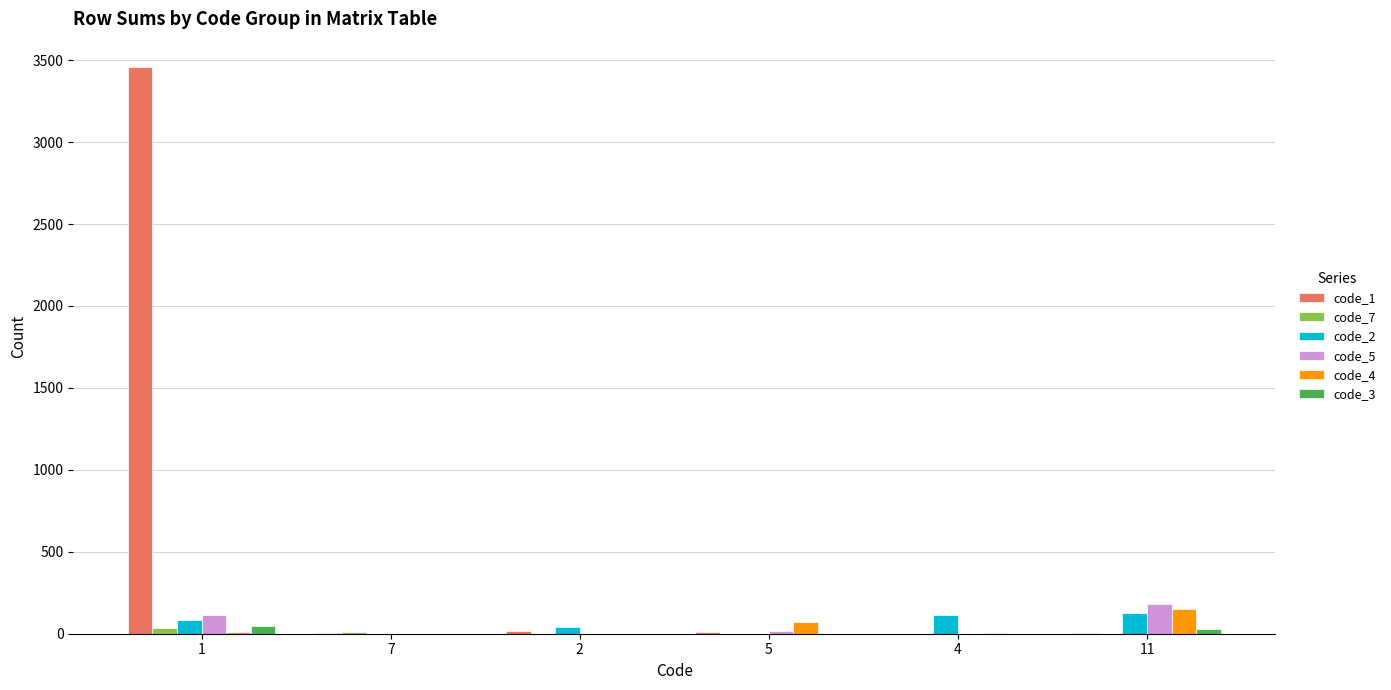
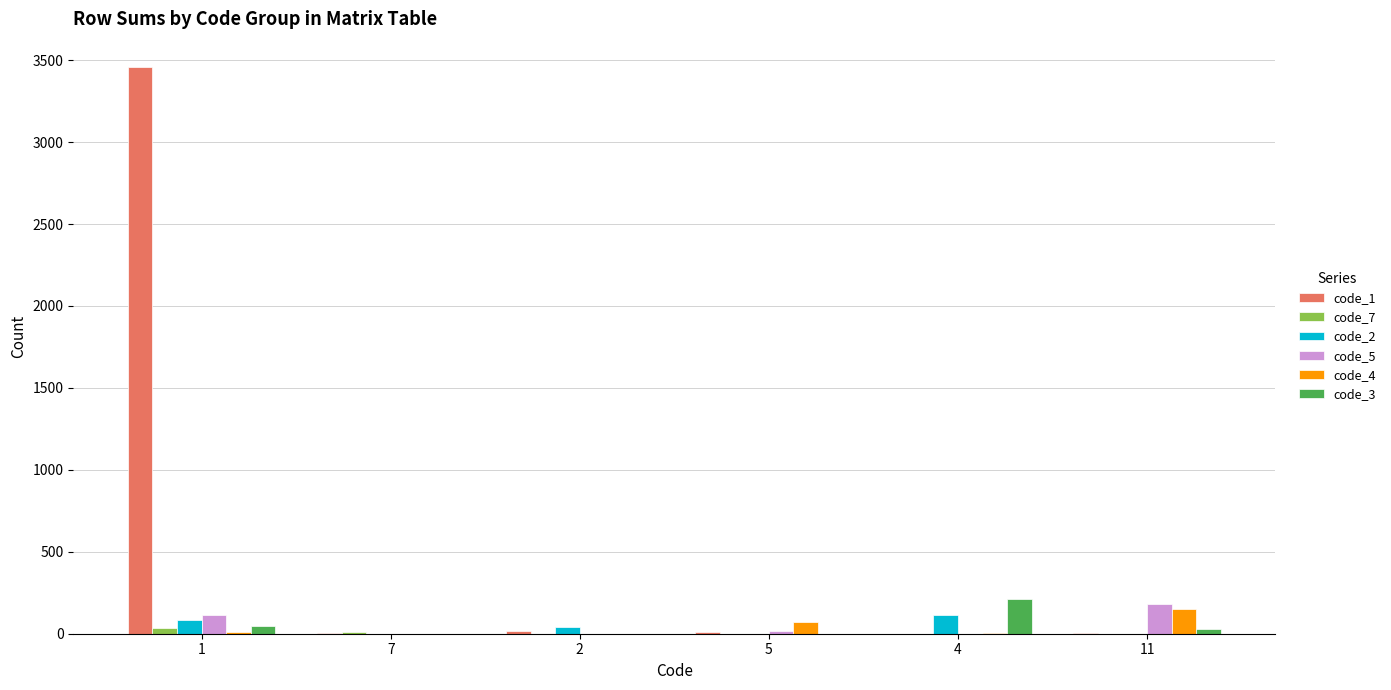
  {
    "code_1": {
      "1": 3460,
      "2": 20
    },
    "code_7": {
      "1": 40,
      "2": 0,
      "5": 0,
      "4": 0,
      "11": 0
    },
    "code_2": {
      "1": 90,
      "7": 0,
      "2": 40,
      "5": 0,
      "4": 110,
-     "11": 130
+     "11": 0
    },
    "code_5": {
      "1": 110,
      "7": 0,
      "5": 20,
      "4": 0,
      "11": 180
    },
    "code_4": {
      "7": 0,
      "5": 70,
      "11": 150
    },
    "code_3": {
      "1": 50,
      "7": 0,
      "5": 0,
-     "4": 0,
+     "4": 210,
      "11": 30
    }
  }
